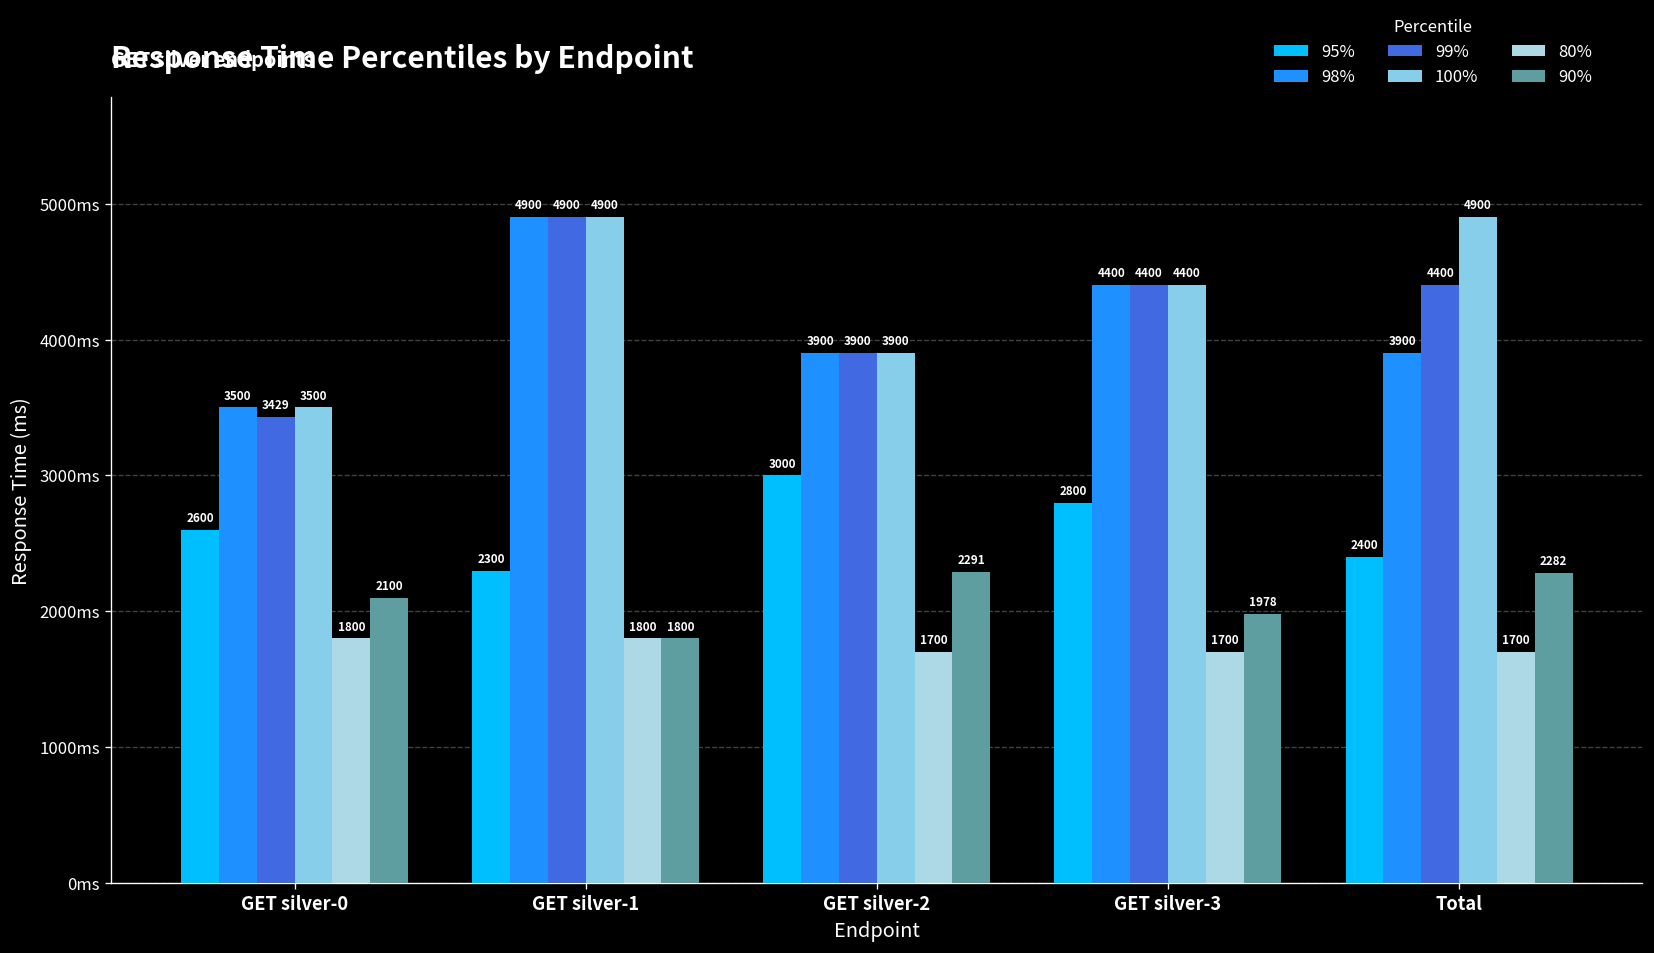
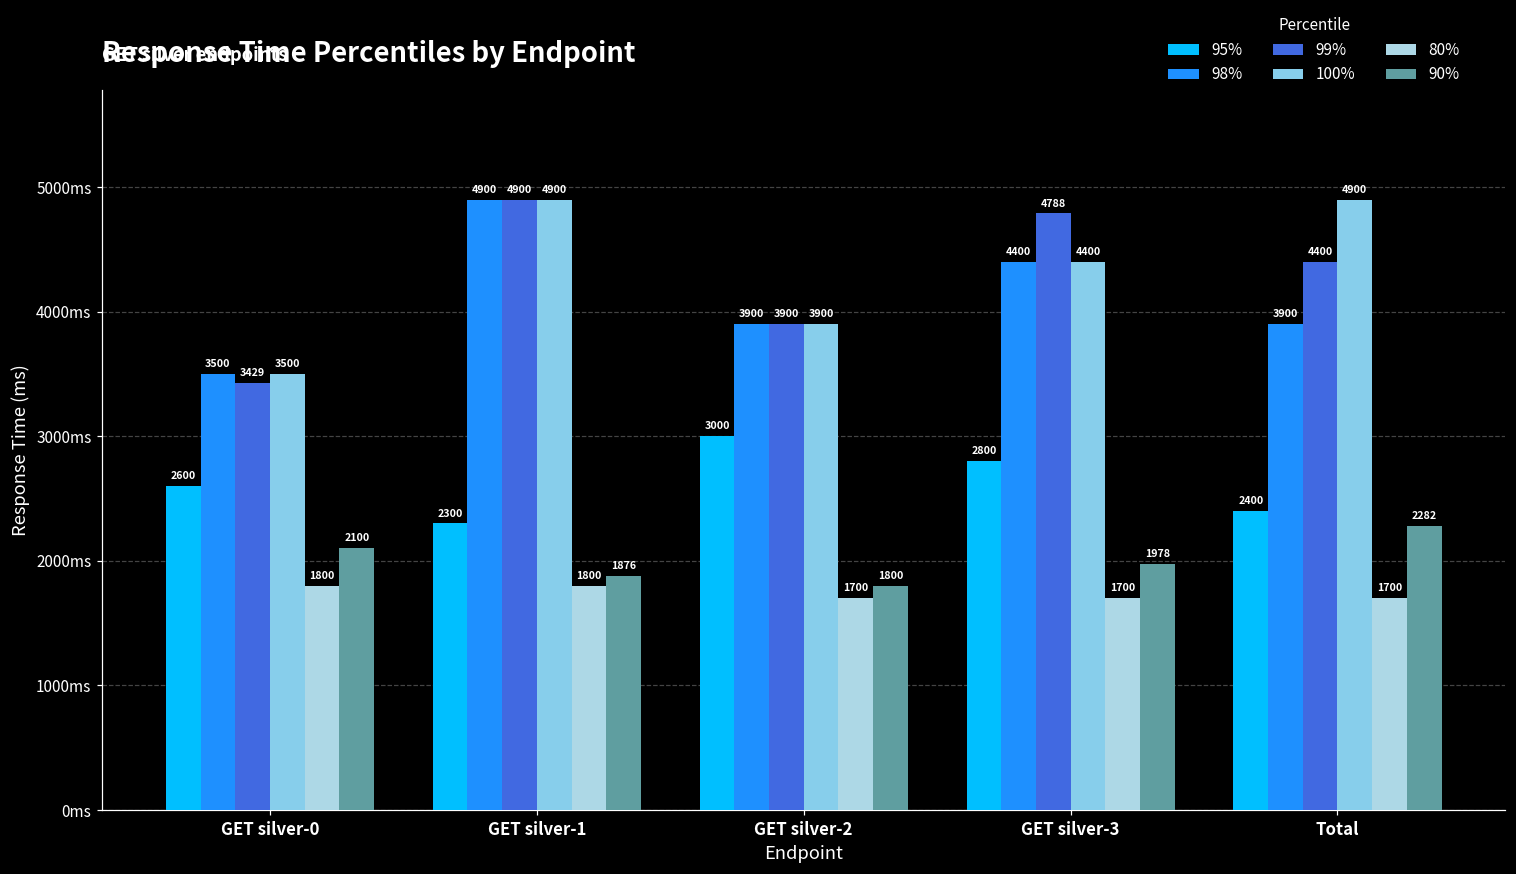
  {
    "99%": {
      "GET silver-0": 3429,
      "GET silver-1": 4900,
      "GET silver-2": 3900,
-     "GET silver-3": 4400,
+     "GET silver-3": 4788,
      "Total": 4400
    },
    "90%": {
      "GET silver-0": 2100,
-     "GET silver-1": 1800,
-     "GET silver-2": 2291,
+     "GET silver-1": 1876,
+     "GET silver-2": 1800,
      "GET silver-3": 1978,
      "Total": 2282
    }
  }
